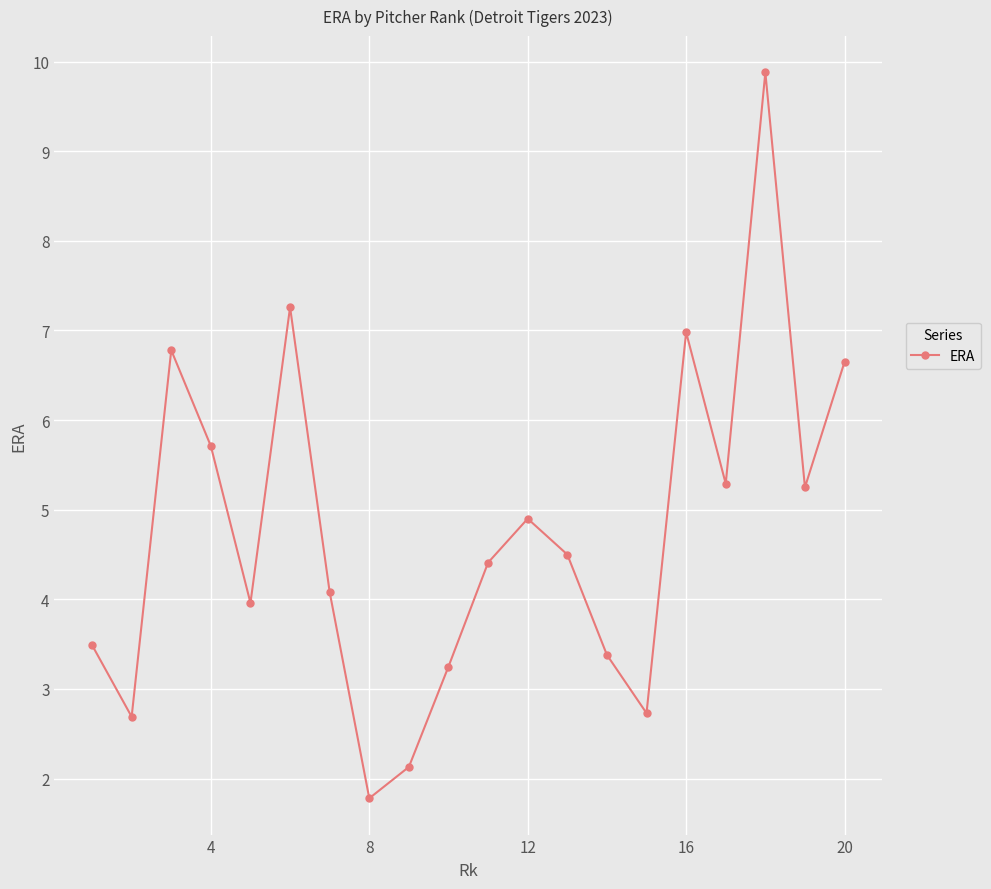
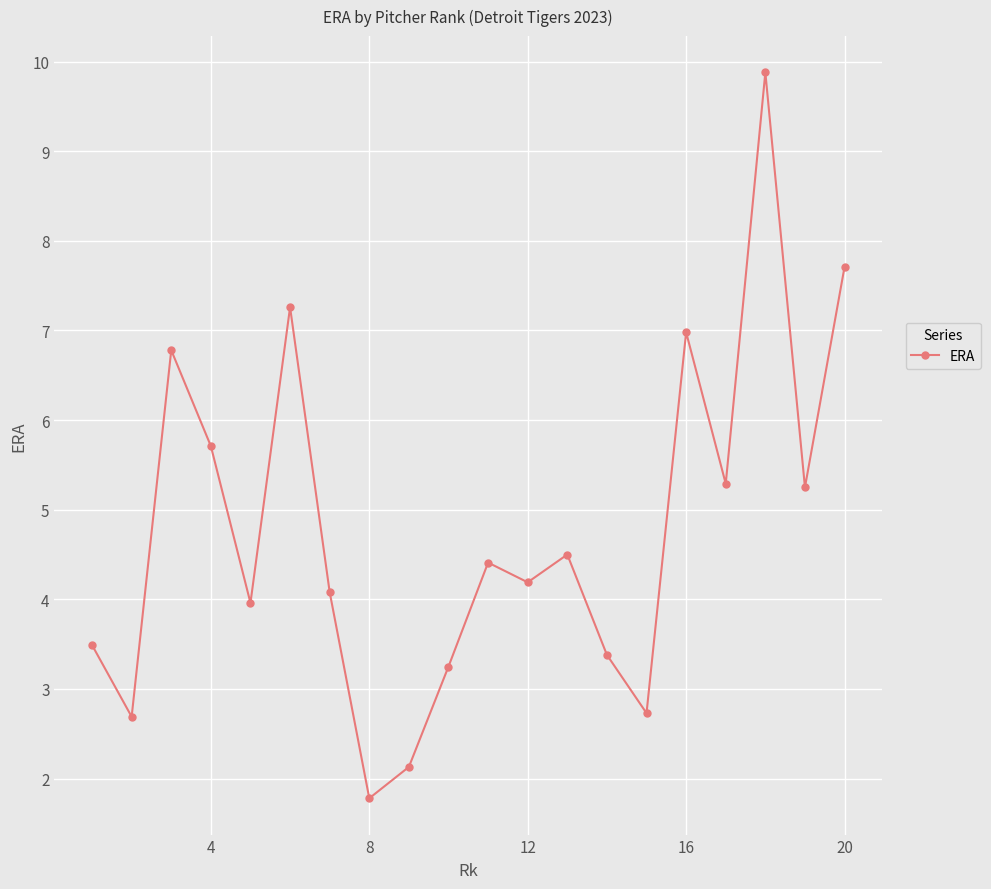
  {
    "4": 5.7,
    "8": 1.8,
-   "12": 4.9,
+   "12": 4.2,
    "16": 7.0,
-   "20": 6.7
+   "20": 7.7
  }
